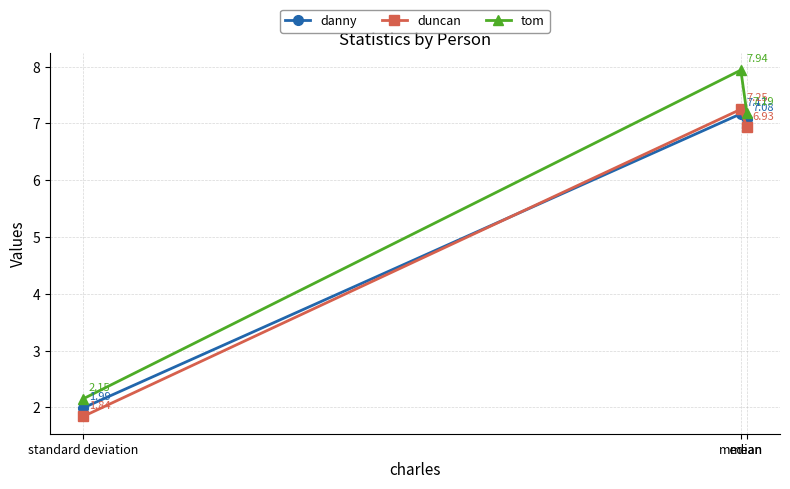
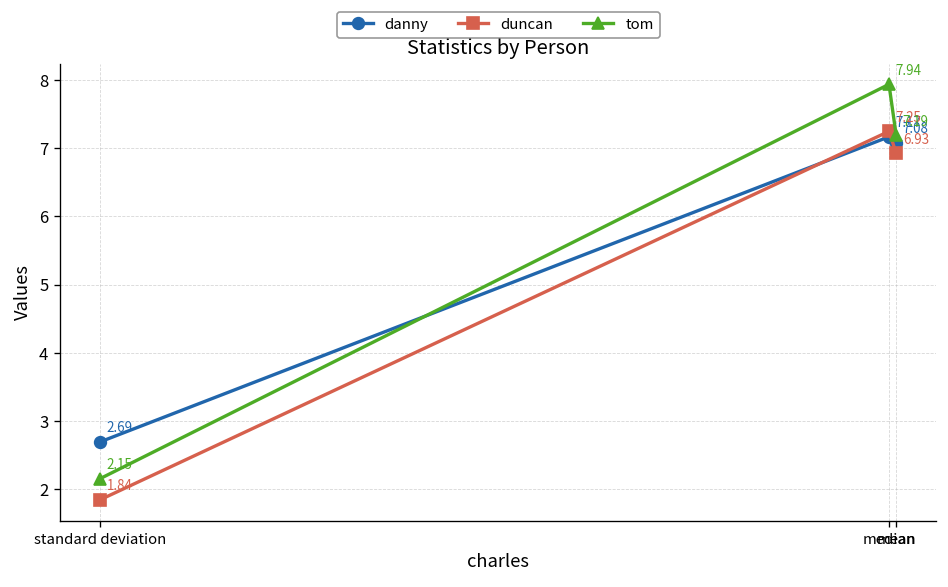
  {
    "danny": {
-     "standard deviation": 1.99
+     "standard deviation": 2.69
    },
    "duncan": {
      "standard deviation": 1.84
    },
    "tom": {
      "standard deviation": 2.15
    }
  }
